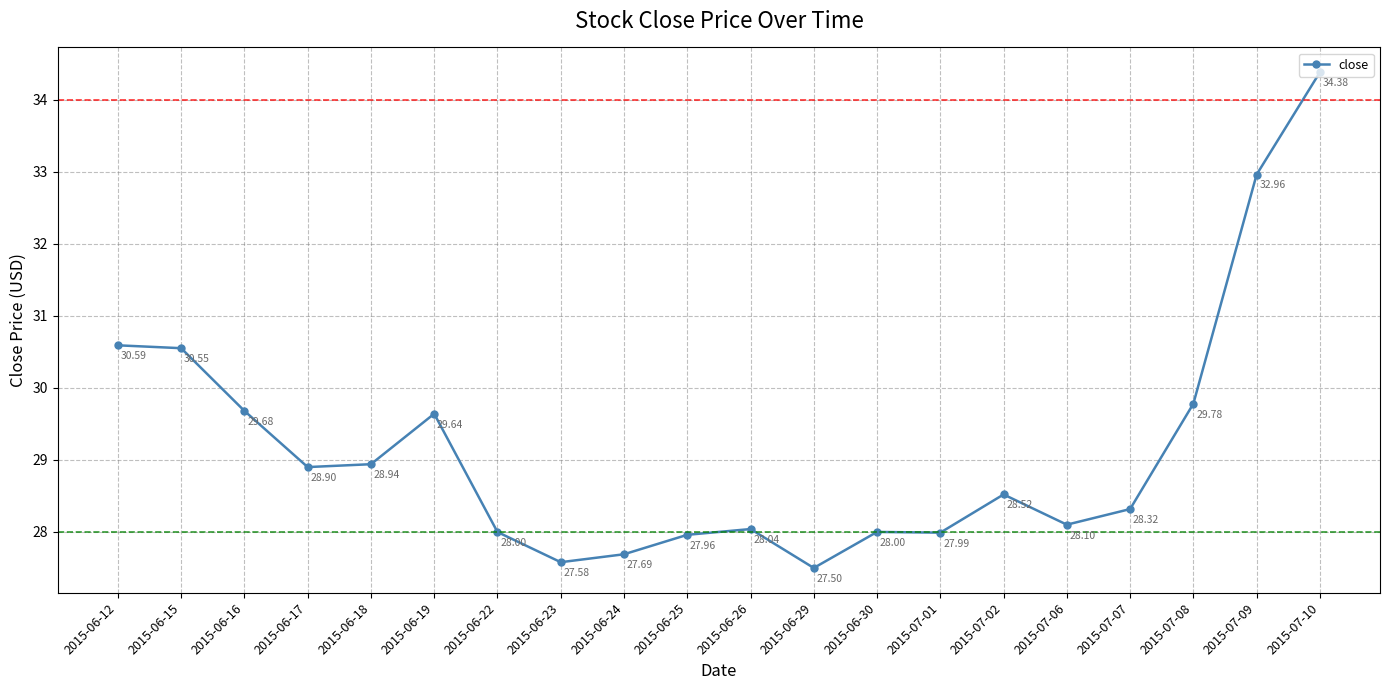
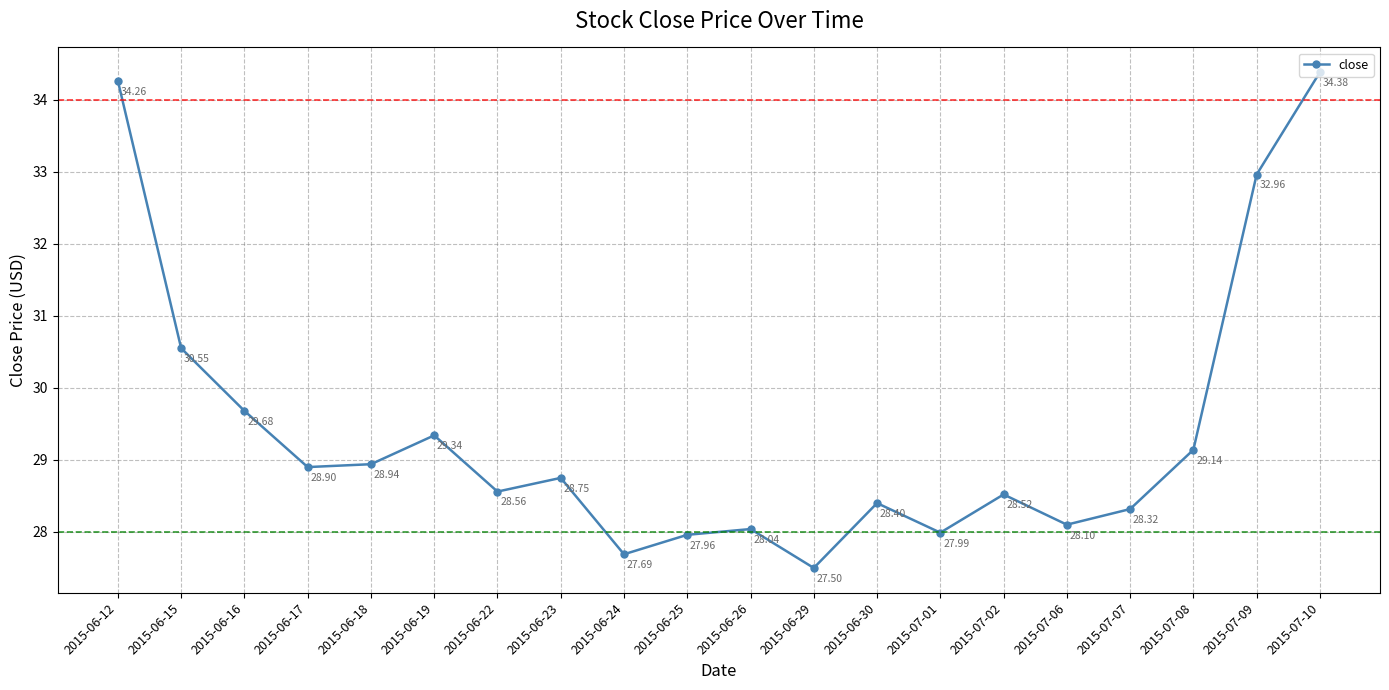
  {
-   "2015-06-12": 30.59,
+   "2015-06-12": 34.26,
    "2015-06-15": 30.55,
    "2015-06-16": 29.68,
    "2015-06-17": 28.90,
    "2015-06-18": 28.94,
-   "2015-06-19": 29.64,
-   "2015-06-22": 28.00,
-   "2015-06-23": 27.58,
+   "2015-06-19": 29.34,
+   "2015-06-22": 28.56,
+   "2015-06-23": 28.75,
    "2015-06-24": 27.69,
    "2015-06-25": 27.96,
    "2015-06-26": 28.04,
    "2015-06-29": 27.50,
-   "2015-06-30": 28.00,
+   "2015-06-30": 28.40,
    "2015-07-01": 27.99,
    "2015-07-02": 28.52,
    "2015-07-06": 28.10,
    "2015-07-07": 28.32,
-   "2015-07-08": 29.78,
+   "2015-07-08": 29.14,
    "2015-07-09": 32.96
  }
